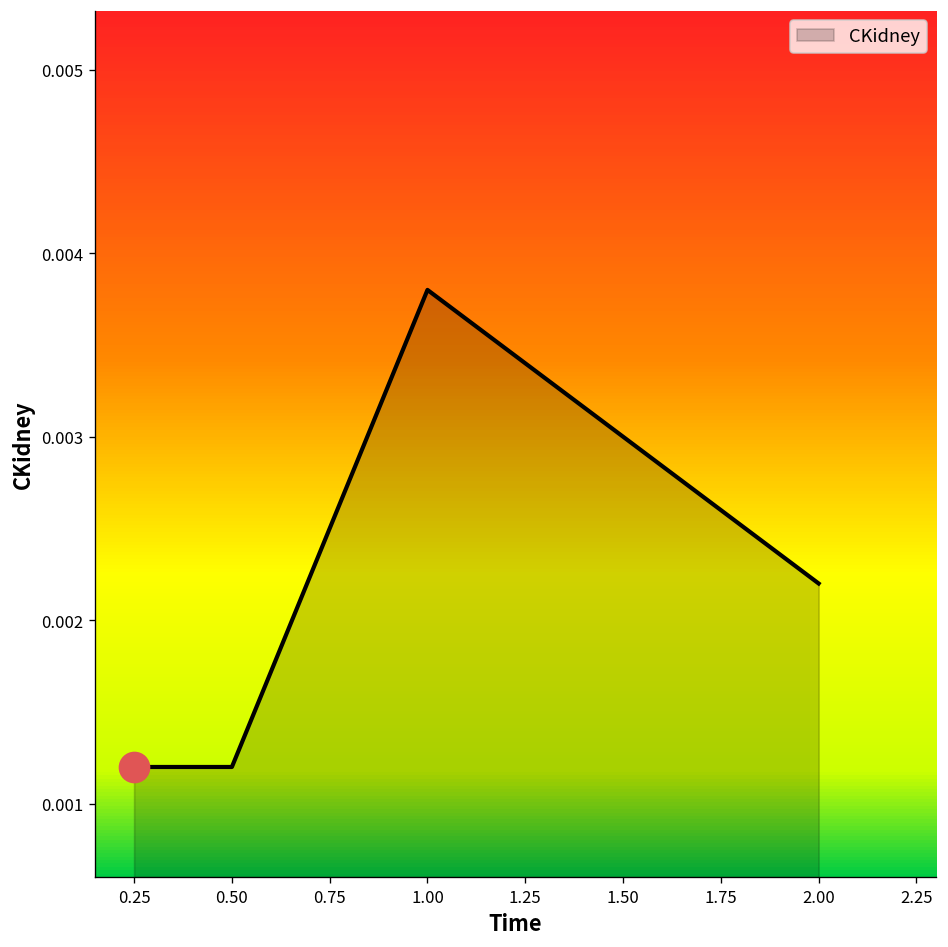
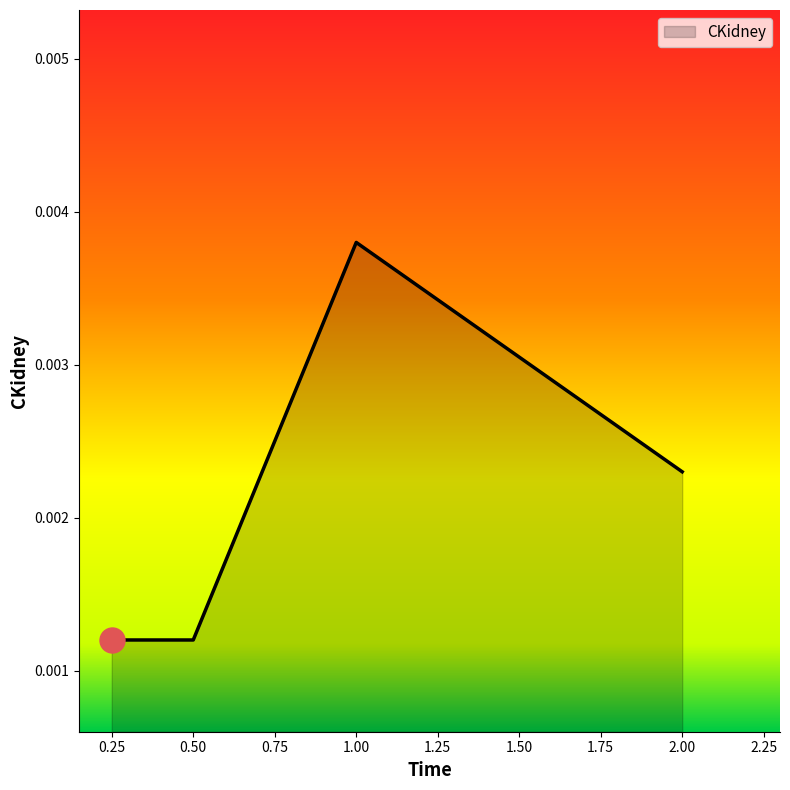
  {
    "CKidney": {
      "0.50": 0.0012,
      "1.00": 0.0038,
-     "2.00": 0.0022
+     "2.00": 0.0023
    }
  }
